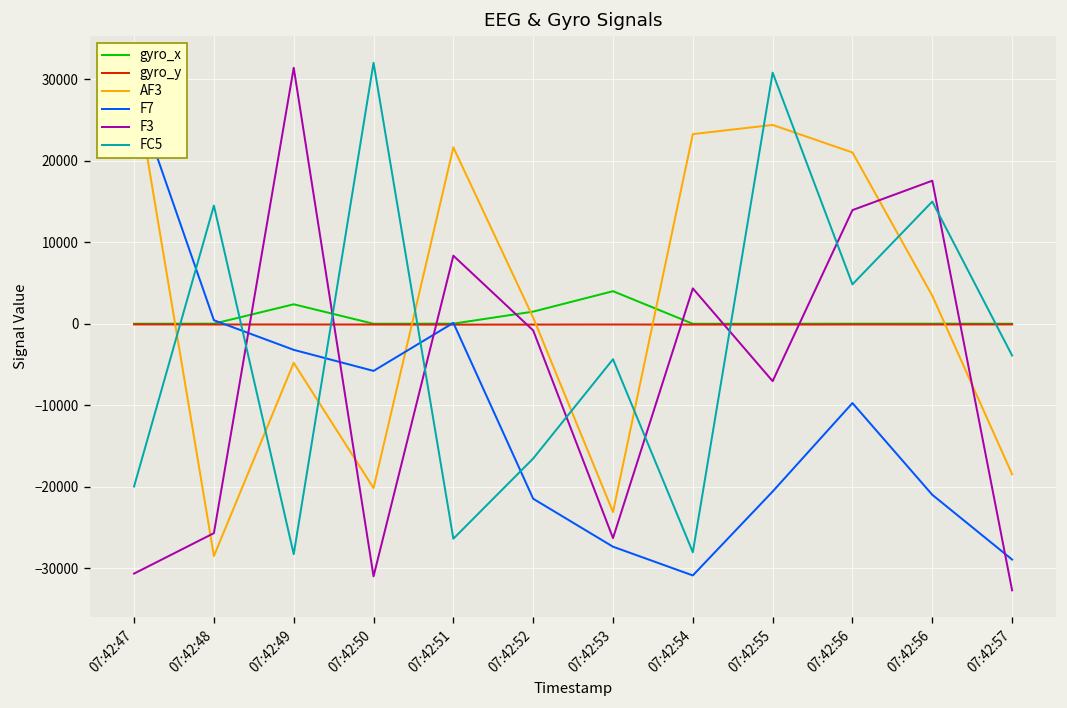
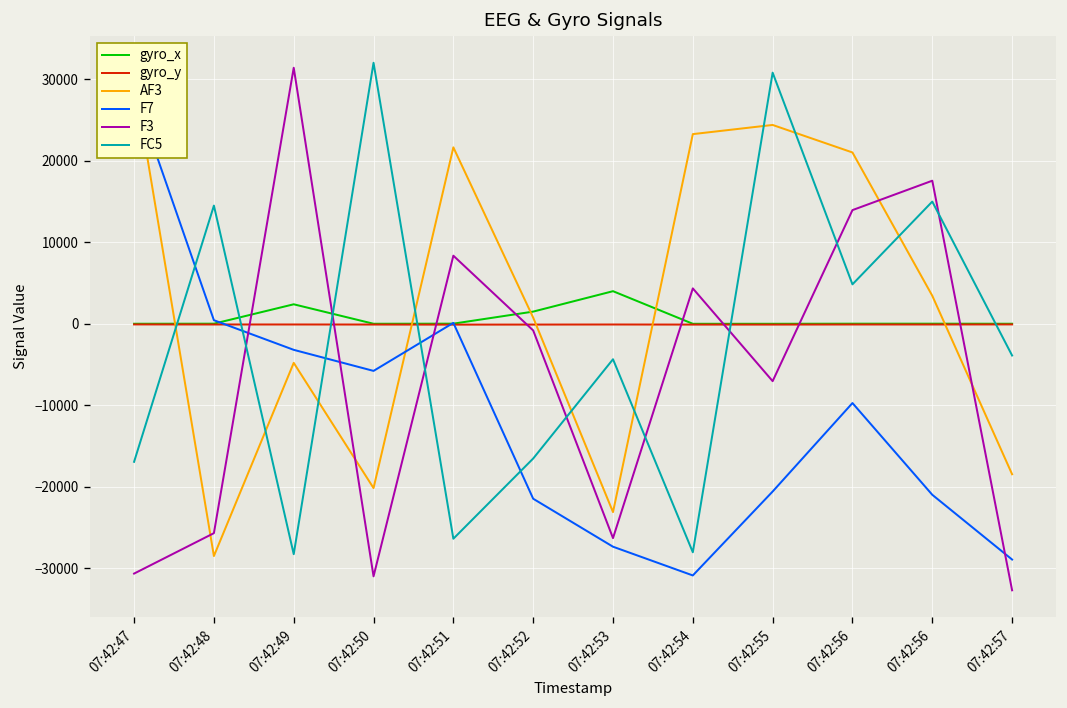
  {
    "gyro_x": {
      "07:42:49": 2000,
      "07:42:52": 2000,
      "07:42:53": 4000
    },
    "gyro_y": {
      "07:42:49": 0,
      "07:42:52": 0,
      "07:42:53": 0
    },
    "AF3": {
      "07:42:48": -28000,
      "07:42:49": -5000,
      "07:42:50": -20000,
      "07:42:51": 22000,
      "07:42:52": 1000,
      "07:42:53": -23000,
      "07:42:54": 23000,
      "07:42:55": 24000,
      "07:42:57": -18000
    },
    "F7": {
      "07:42:48": 0,
      "07:42:49": -3000,
      "07:42:50": -6000,
      "07:42:52": -21000,
      "07:42:53": -27000,
      "07:42:54": -31000,
      "07:42:55": -21000,
      "07:42:57": -29000
    },
    "F3": {
      "07:42:47": -31000,
      "07:42:48": -26000,
      "07:42:49": 31000,
      "07:42:50": -31000,
      "07:42:51": 8000,
      "07:42:52": -1000,
      "07:42:53": -26000,
      "07:42:54": 4000,
      "07:42:55": -7000,
      "07:42:57": -33000
    },
    "FC5": {
-     "07:42:47": -20000,
+     "07:42:47": -17000,
      "07:42:48": 15000,
      "07:42:49": -28000,
      "07:42:50": 32000,
      "07:42:51": -26000,
      "07:42:52": -17000,
      "07:42:53": -4000,
      "07:42:54": -28000,
      "07:42:55": 31000,
      "07:42:57": -4000
    }
  }
